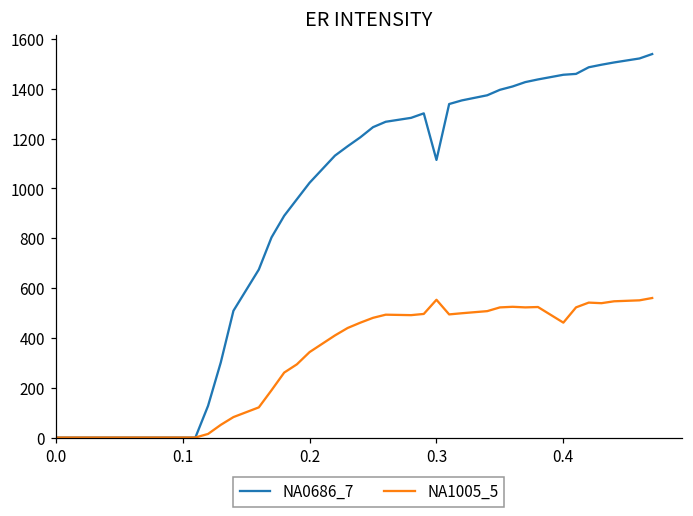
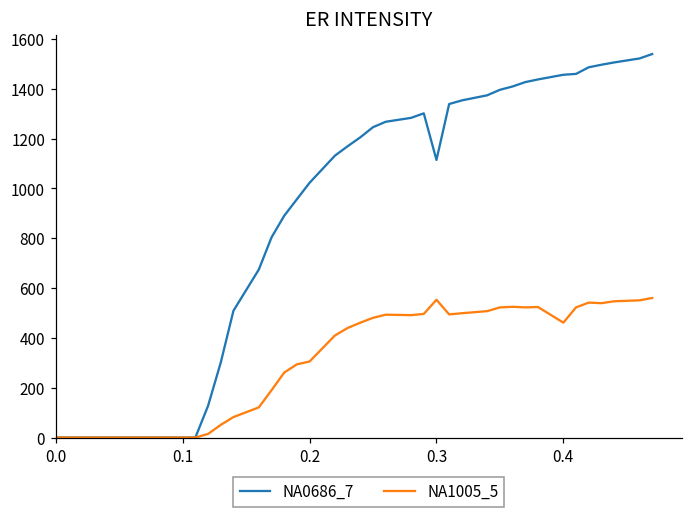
  {
    "NA0686_7": {
      "0.2": 1020,
      "0.3": 1110,
      "0.4": 1460
    },
    "NA1005_5": {
-     "0.2": 340,
+     "0.2": 310,
      "0.3": 550,
      "0.4": 460
    }
  }
